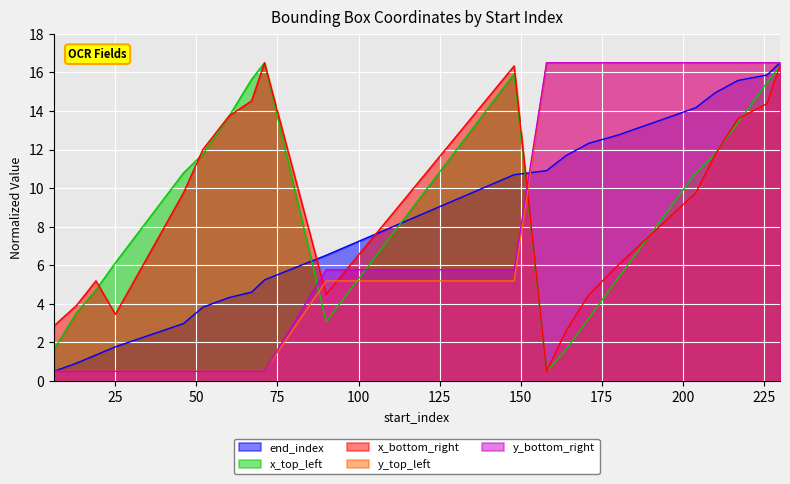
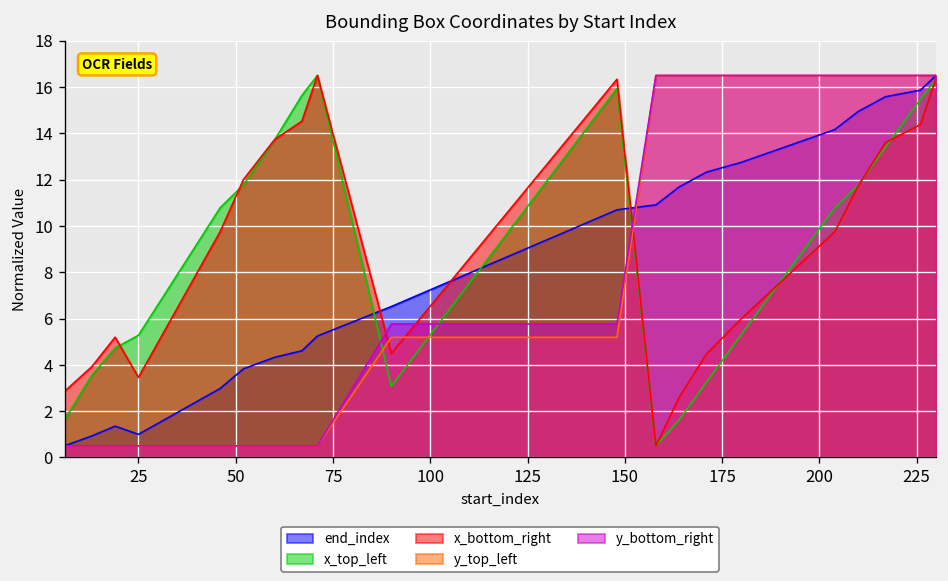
  {
    "end_index": {
-     "25": 1.8
+     "25": 1.0
    },
    "x_top_left": {
-     "25": 6.1
+     "25": 5.3
    },
    "x_bottom_right": {
      "25": 3.5
    }
  }
